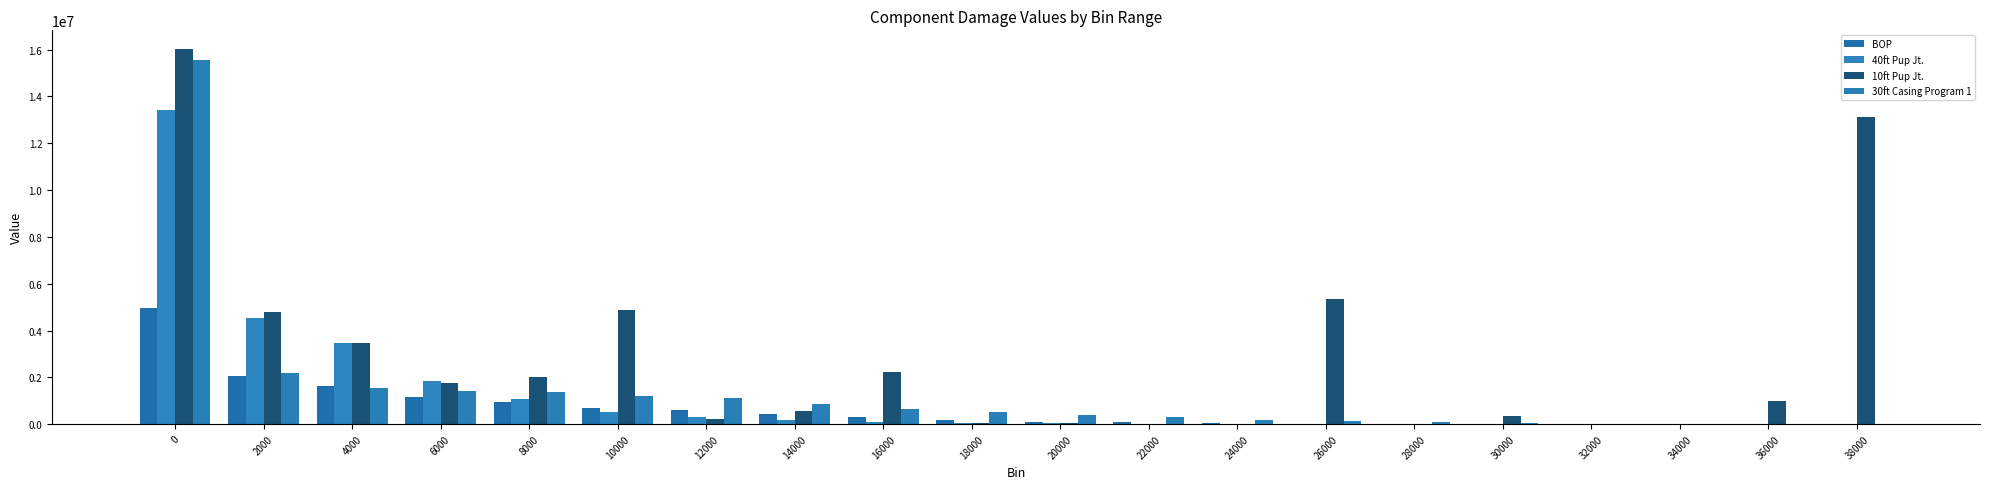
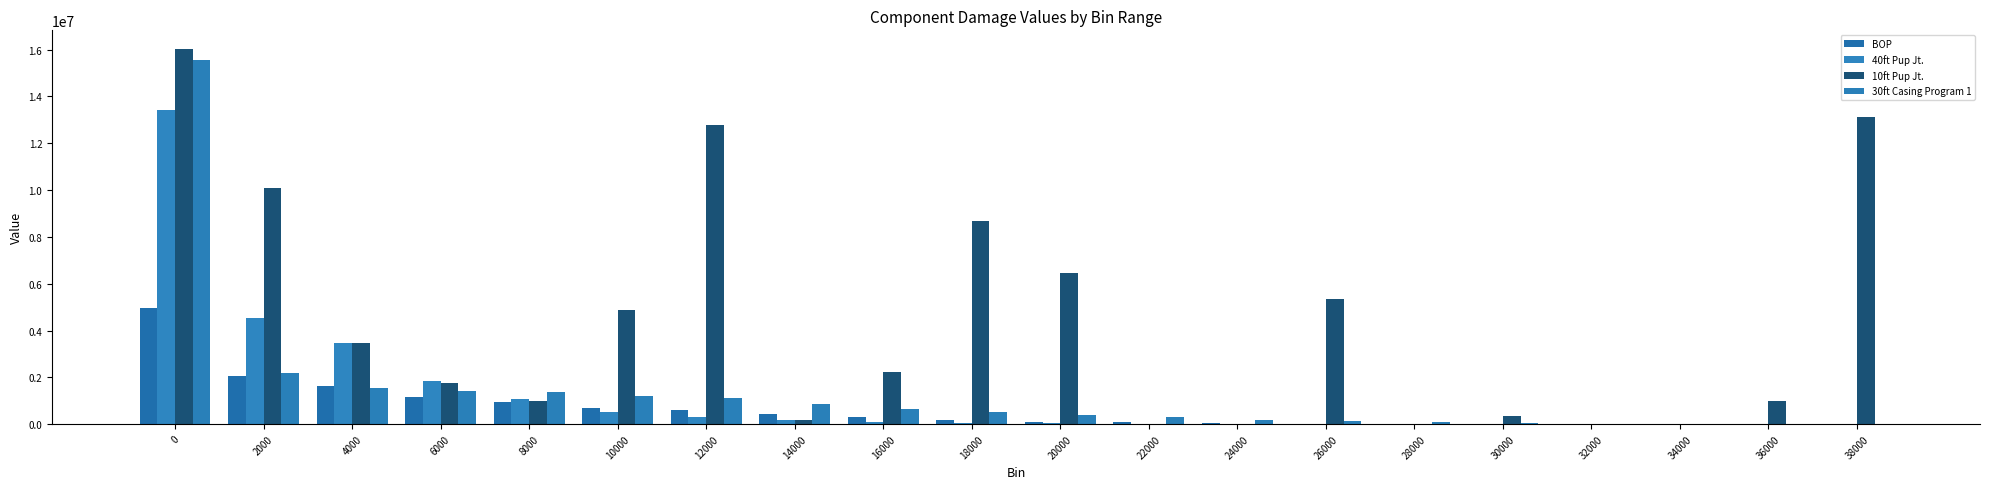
  {
    "10ft Pup Jt.": {
      "0": 16000000,
-     "2000": 4800000,
+     "2000": 10100000,
      "4000": 3500000,
      "6000": 1800000,
-     "8000": 2000000,
+     "8000": 1000000,
      "10000": 4900000,
-     "12000": 200000,
-     "14000": 500000,
+     "12000": 12800000,
+     "14000": 200000,
      "16000": 2200000,
-     "18000": 0,
-     "20000": 0,
+     "18000": 8700000,
+     "20000": 6500000,
      "26000": 5300000,
      "30000": 400000,
      "36000": 1000000,
      "38000": 13100000
    }
  }
